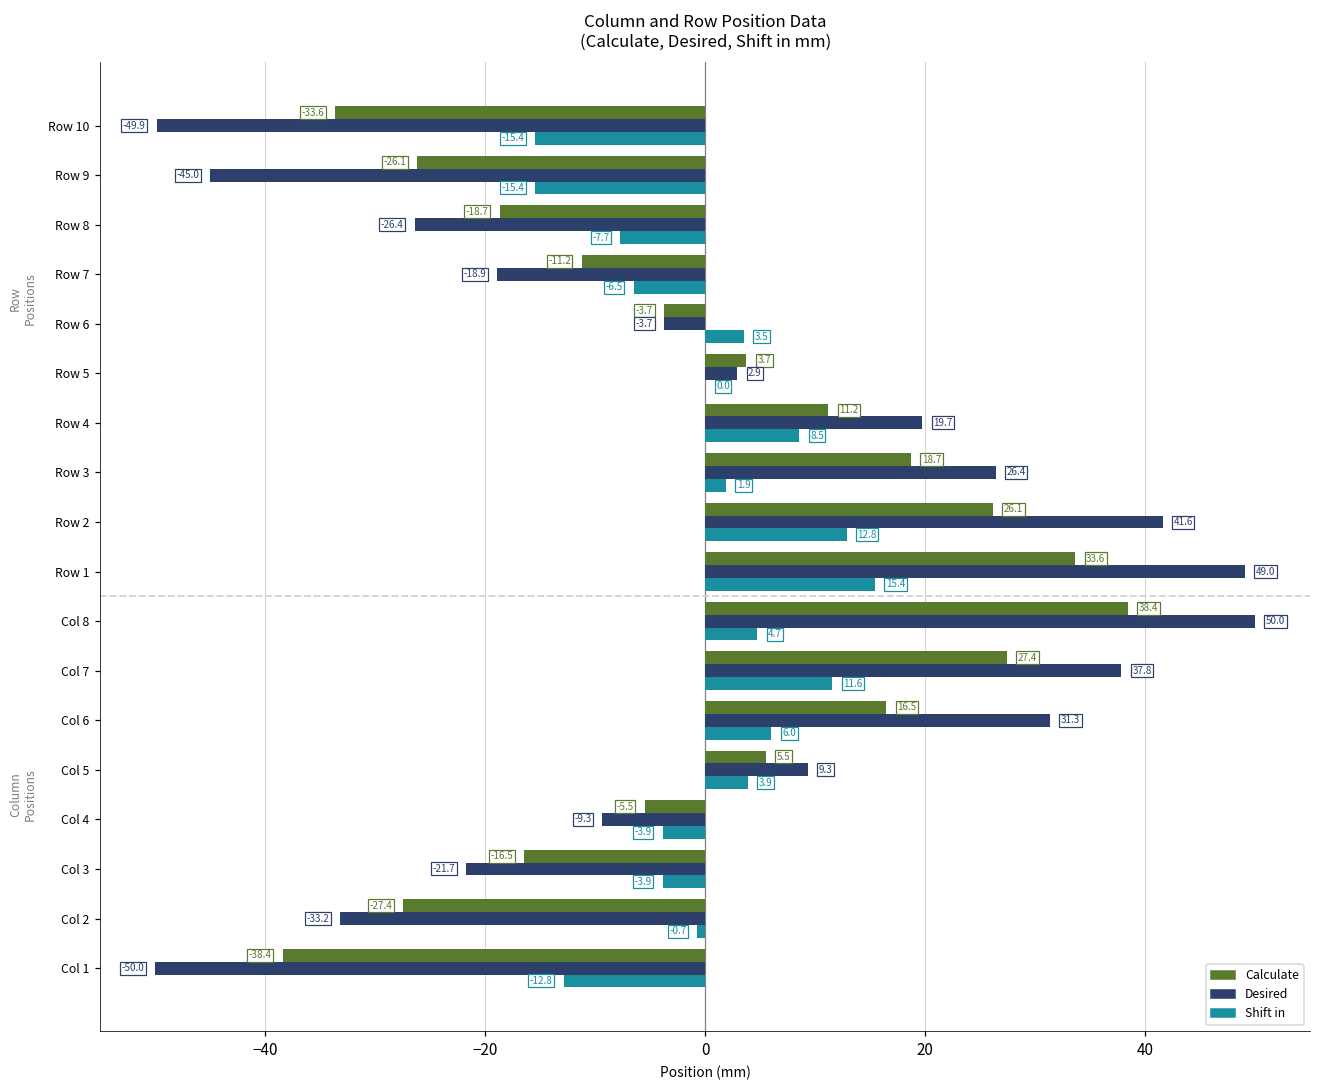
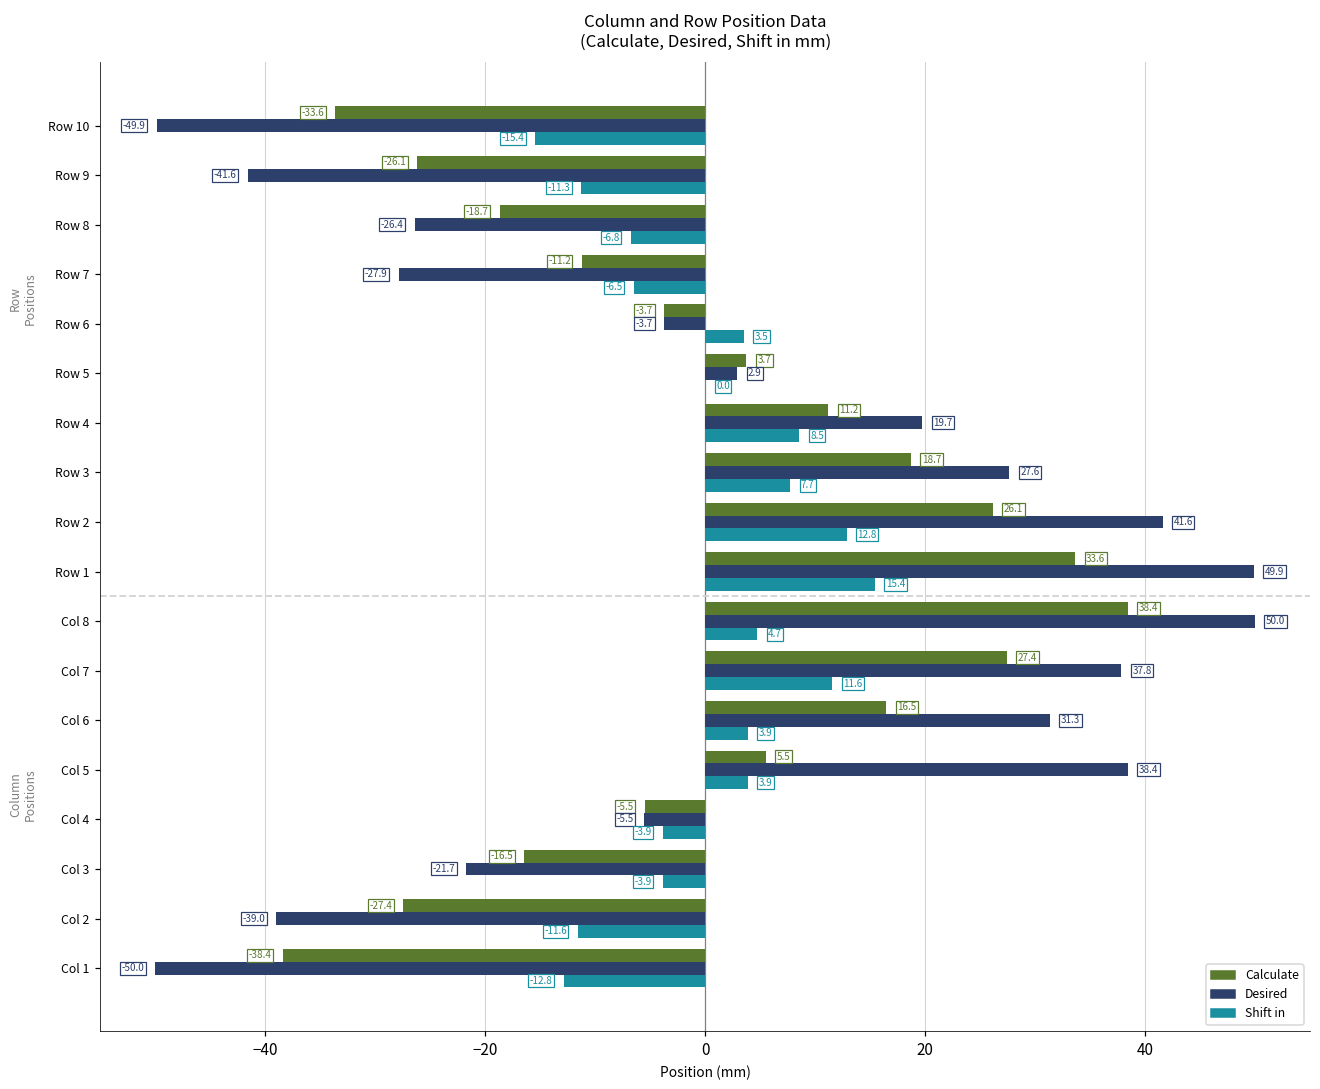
  {
    "Desired": {
-     "Row 9": -45.0,
-     "Row 7": -18.9,
-     "Row 3": 26.4,
-     "Row 1": 49.0,
-     "Col 5": 9.3,
-     "Col 4": -9.3,
-     "Col 2": -33.2
+     "Row 9": -41.6,
+     "Row 7": -27.9,
+     "Row 3": 27.6,
+     "Row 1": 49.9,
+     "Col 5": 38.4,
+     "Col 4": -5.5,
+     "Col 2": -39.0
    },
    "Shift in": {
-     "Row 9": -15.4,
-     "Row 8": -7.7,
-     "Row 3": 1.9,
-     "Col 6": 6.0,
-     "Col 2": -0.7
+     "Row 9": -11.3,
+     "Row 8": -6.8,
+     "Row 3": 7.7,
+     "Col 6": 3.9,
+     "Col 2": -11.6
    }
  }
